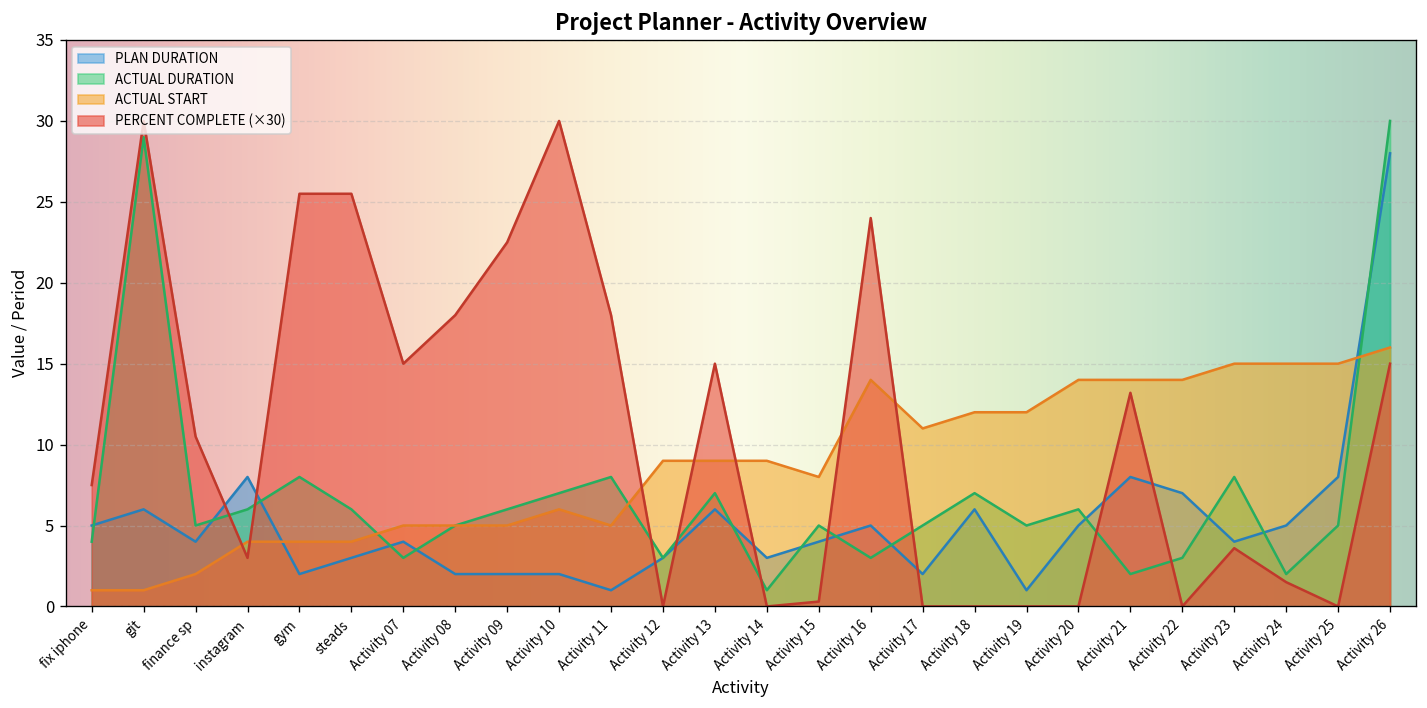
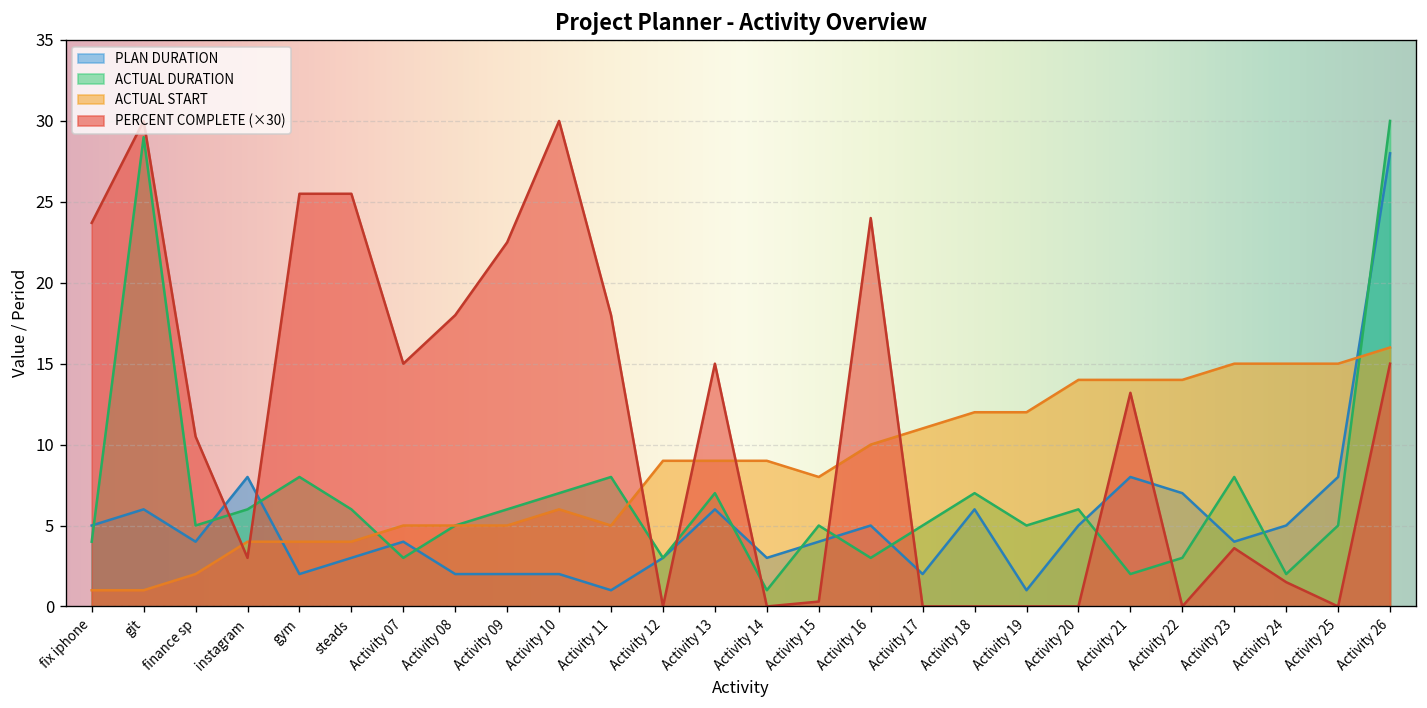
  {
    "PLAN DURATION": {
      "fix iphone": 5.0,
      "git": 6.0,
      "finance sp": 4.0,
      "instagram": 8.0,
      "gym": 2.0,
      "steads": 3.0,
      "Activity 07": 4.0,
      "Activity 08": 2.0,
      "Activity 09": 2.0,
      "Activity 10": 2.0,
      "Activity 11": 1.0,
      "Activity 13": 6.0,
      "Activity 14": 3.0,
      "Activity 15": 4.0,
      "Activity 16": 5.0,
      "Activity 17": 2.0,
      "Activity 18": 6.0,
      "Activity 19": 1.0,
      "Activity 20": 5.0,
      "Activity 21": 8.0,
      "Activity 22": 7.0,
      "Activity 23": 4.0,
      "Activity 24": 5.0,
      "Activity 25": 8.0,
      "Activity 26": 28.0
    },
    "ACTUAL DURATION": {
      "fix iphone": 4.0,
      "git": 29.0,
      "finance sp": 5.0,
      "instagram": 6.0,
      "gym": 8.0,
      "steads": 6.0,
      "Activity 07": 3.0,
      "Activity 09": 6.0,
      "Activity 10": 7.0,
      "Activity 11": 8.0,
      "Activity 13": 7.0,
      "Activity 14": 1.0,
      "Activity 15": 5.0,
      "Activity 16": 3.0,
      "Activity 17": 5.0,
      "Activity 18": 7.0,
      "Activity 19": 5.0,
      "Activity 20": 6.0,
      "Activity 21": 2.0,
      "Activity 22": 3.0,
      "Activity 23": 8.0,
      "Activity 24": 2.0,
      "Activity 25": 5.0,
      "Activity 26": 30.0
    },
    "ACTUAL START": {
      "fix iphone": 1,
      "git": 1,
      "finance sp": 2,
      "instagram": 4,
      "gym": 4,
      "steads": 4,
      "Activity 07": 5,
      "Activity 09": 5,
      "Activity 10": 6,
      "Activity 11": 5,
      "Activity 12": 9,
      "Activity 13": 9,
      "Activity 14": 9,
      "Activity 15": 8,
-     "Activity 16": 14,
+     "Activity 16": 10,
      "Activity 17": 11,
      "Activity 18": 12,
      "Activity 19": 12,
      "Activity 20": 14,
      "Activity 21": 14,
      "Activity 22": 14,
      "Activity 23": 15,
      "Activity 24": 15,
      "Activity 25": 15,
      "Activity 26": 16
    },
    "PERCENT COMPLETE (×30)": {
-     "fix iphone": 7.5,
+     "fix iphone": 23.7,
      "finance sp": 10.5,
      "instagram": 3.0,
      "gym": 25.5,
      "steads": 25.5,
      "Activity 07": 15.0,
      "Activity 08": 18.0,
      "Activity 09": 22.5,
      "Activity 10": 30.0,
      "Activity 11": 18.0,
      "Activity 12": 0.0,
      "Activity 13": 15.0,
      "Activity 14": 0.0,
      "Activity 15": 0.3,
      "Activity 16": 24.0,
      "Activity 17": 0.0,
      "Activity 18": 0.0,
      "Activity 19": 0.0,
      "Activity 20": 0.0,
      "Activity 21": 13.2,
      "Activity 22": 0.0,
      "Activity 23": 3.6,
      "Activity 24": 1.5,
      "Activity 25": 0.0,
      "Activity 26": 15.0
    }
  }
